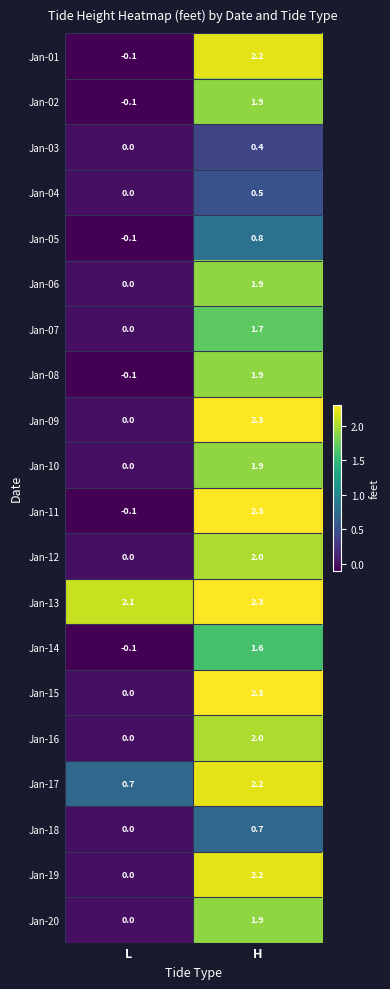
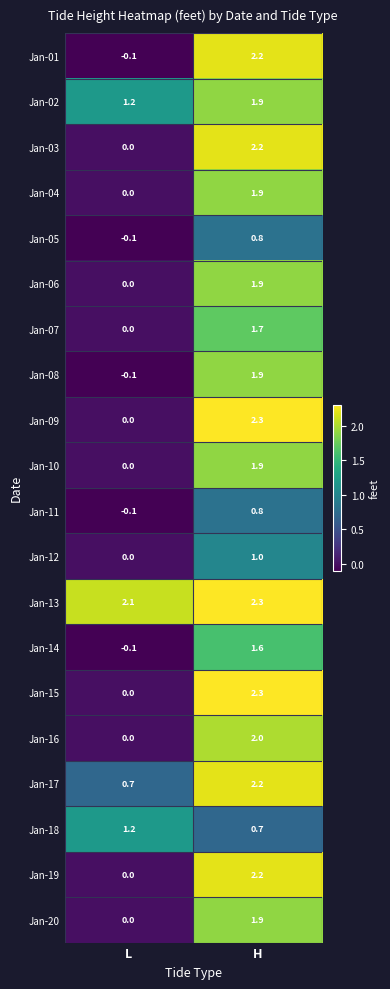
  {
    "Jan-01": {
      "L": -0.1,
      "H": 2.2
    },
    "Jan-02": {
-     "L": -0.1,
+     "L": 1.2,
      "H": 1.9
    },
    "Jan-03": {
      "L": 0.0,
-     "H": 0.4
+     "H": 2.2
    },
    "Jan-04": {
      "L": 0.0,
-     "H": 0.5
+     "H": 1.9
    },
    "Jan-05": {
      "L": -0.1,
      "H": 0.8
    },
    "Jan-06": {
      "L": 0.0,
      "H": 1.9
    },
    "Jan-07": {
      "L": 0.0,
      "H": 1.7
    },
    "Jan-08": {
      "L": -0.1,
      "H": 1.9
    },
    "Jan-09": {
      "L": 0.0,
      "H": 2.3
    },
    "Jan-10": {
      "L": 0.0,
      "H": 1.9
    },
    "Jan-11": {
      "L": -0.1,
-     "H": 2.3
+     "H": 0.8
    },
    "Jan-12": {
      "L": 0.0,
-     "H": 2.0
+     "H": 1.0
    },
    "Jan-13": {
      "L": 2.1,
      "H": 2.3
    },
    "Jan-14": {
      "L": -0.1,
      "H": 1.6
    },
    "Jan-15": {
      "L": 0.0,
      "H": 2.3
    },
    "Jan-16": {
      "L": 0.0,
      "H": 2.0
    },
    "Jan-17": {
      "L": 0.7,
      "H": 2.2
    },
    "Jan-18": {
-     "L": 0.0,
+     "L": 1.2,
      "H": 0.7
    },
    "Jan-19": {
      "L": 0.0,
      "H": 2.2
    },
    "Jan-20": {
      "L": 0.0,
      "H": 1.9
    }
  }
